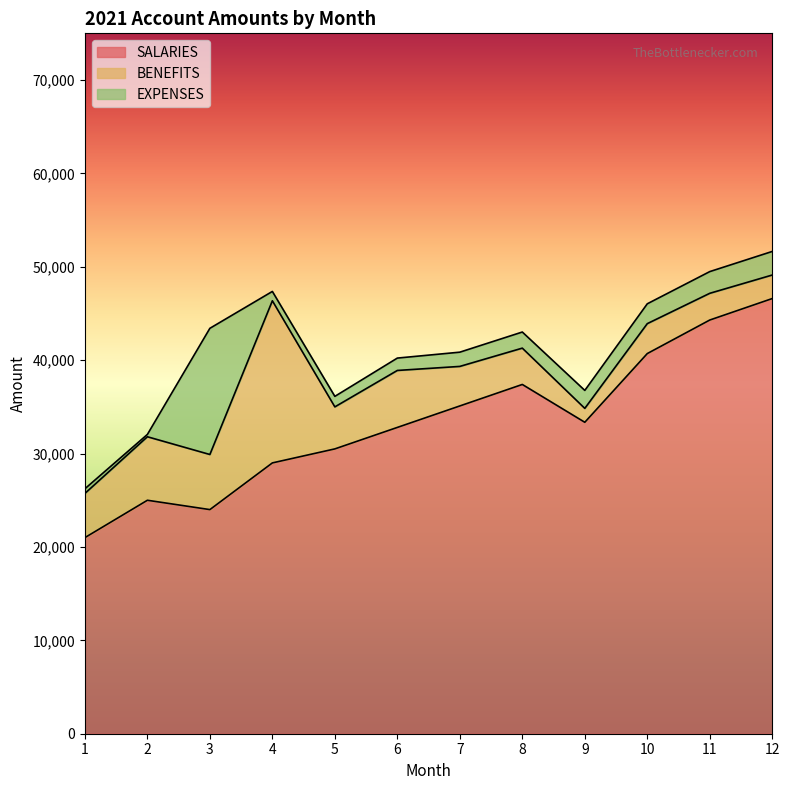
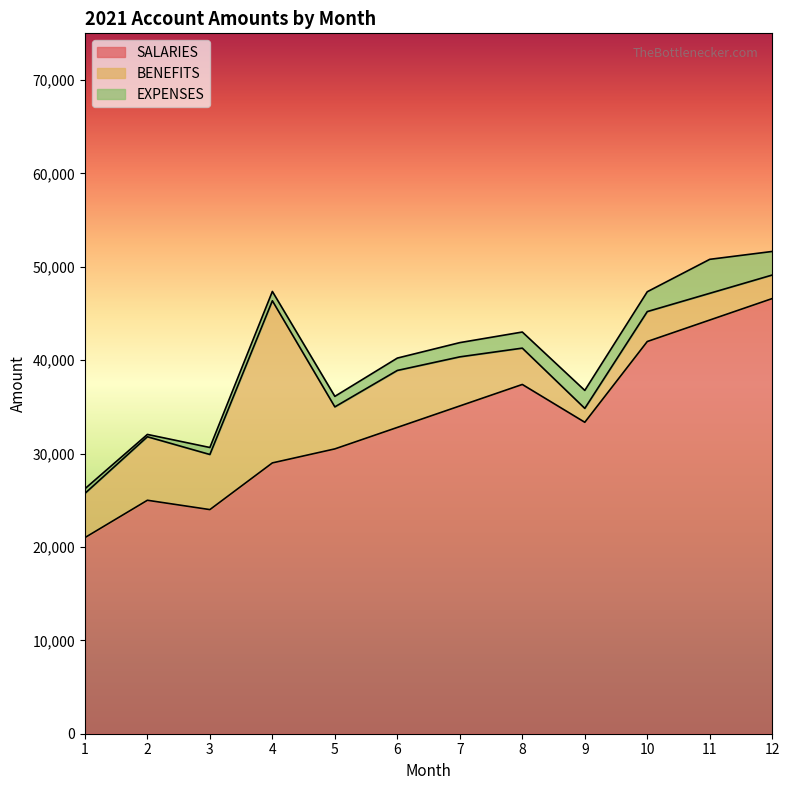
  {
    "SALARIES": {
      "1": "21,000",
      "2": "25,000",
      "3": "24,000",
      "4": "29,000",
      "5": "31,000",
      "6": "33,000",
      "7": "35,000",
      "8": "37,000",
      "9": "33,000",
-     "10": "41,000",
+     "10": "42,000",
      "11": "44,000",
      "12": "47,000"
    },
    "BENEFITS": {
      "1": "5,000",
      "3": "6,000",
      "4": "17,000",
      "5": "5,000",
      "6": "6,000",
-     "7": "4,000",
+     "7": "5,000",
      "8": "4,000",
      "9": "1,000",
      "10": "3,000",
      "11": "3,000",
      "12": "3,000"
    },
    "EXPENSES": {
      "1": "1,000",
-     "3": "14,000",
+     "3": "1,000",
      "4": "1,000",
      "5": "1,000",
      "6": "1,000",
      "7": "2,000",
      "8": "2,000",
      "9": "2,000",
      "10": "2,000",
-     "11": "2,000",
+     "11": "4,000",
      "12": "3,000"
    }
  }
